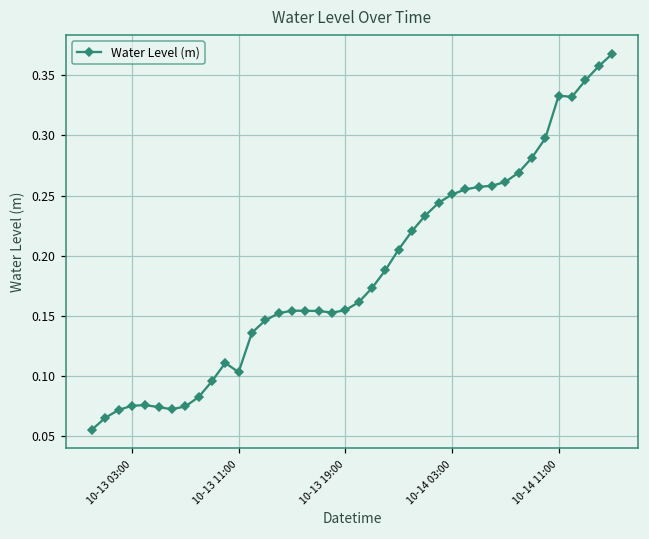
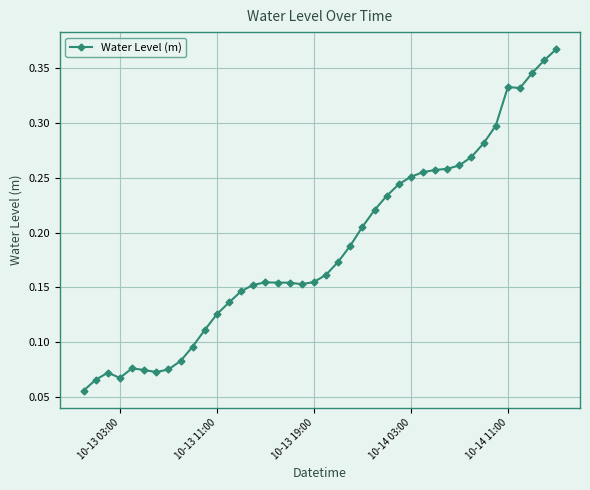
  {
-   "10-13 03:00": 0.075,
-   "10-13 11:00": 0.103,
+   "10-13 03:00": 0.067,
+   "10-13 11:00": 0.125,
    "10-13 19:00": 0.155,
    "10-14 03:00": 0.251,
    "10-14 11:00": 0.333
  }
